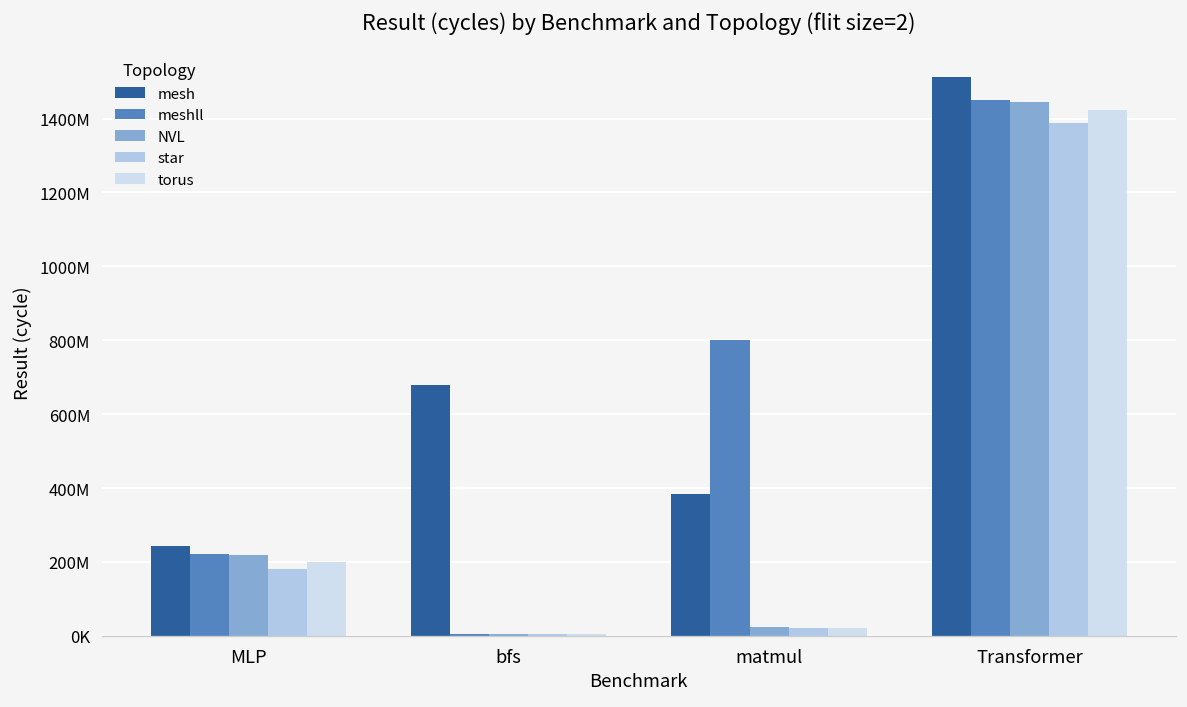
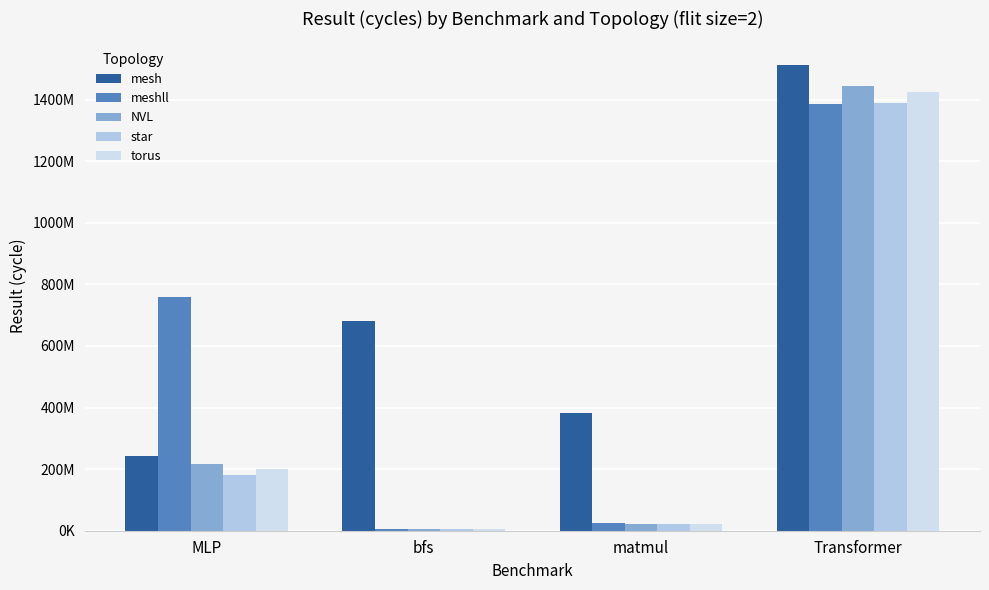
  {
    "mesh": {
      "MLP": 240000000,
      "bfs": 680000000,
      "matmul": 380000000,
      "Transformer": 1510000000
    },
    "meshll": {
-     "MLP": 220000000,
-     "matmul": 800000000,
-     "Transformer": 1450000000
+     "MLP": 760000000,
+     "matmul": 20000000,
+     "Transformer": 1380000000
    }
  }
